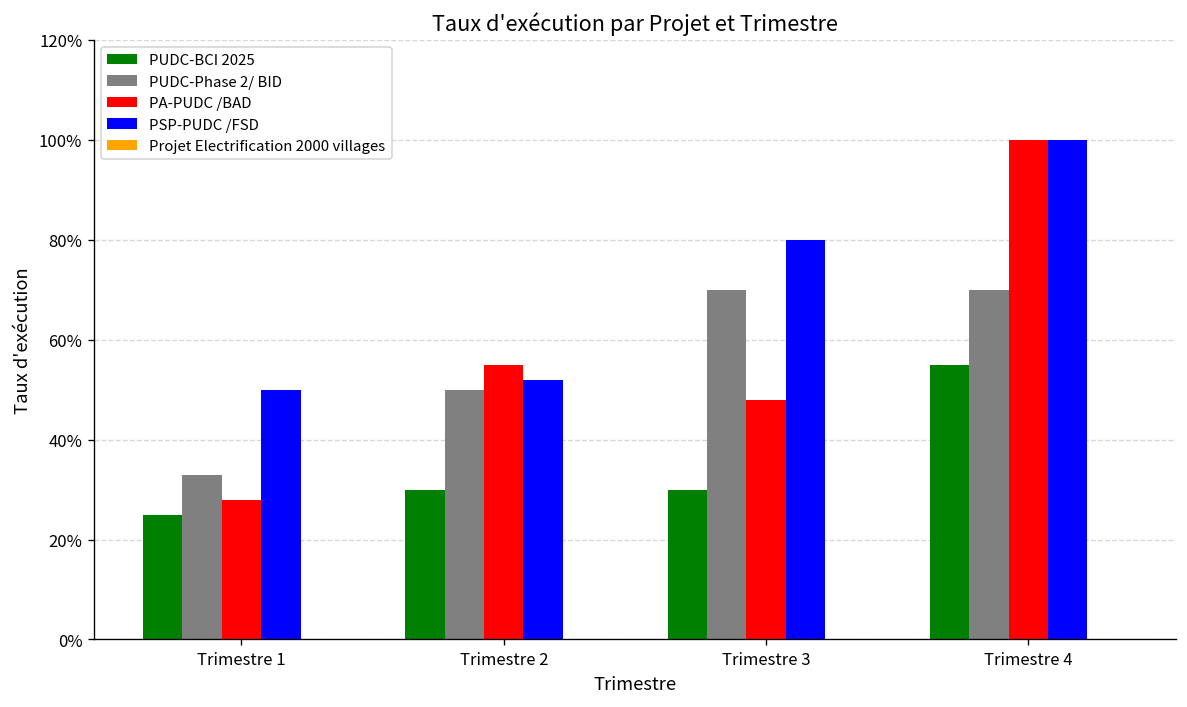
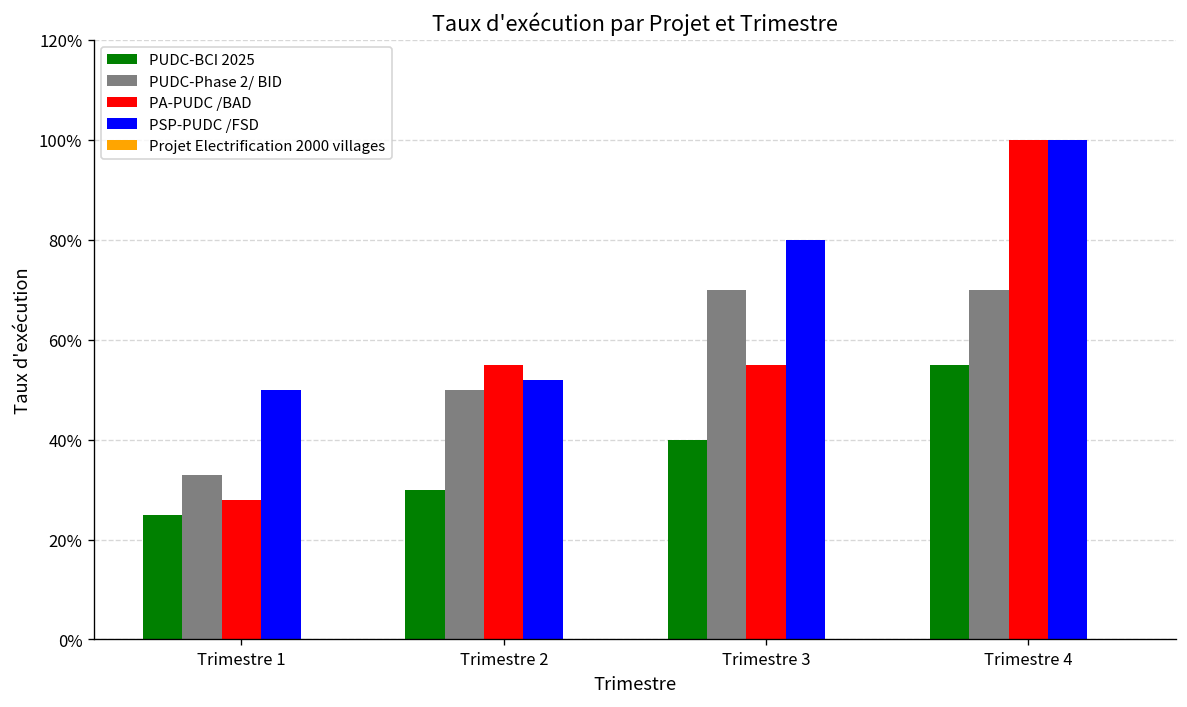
  {
    "PUDC-BCI 2025": {
      "Trimestre 1": "25%",
      "Trimestre 2": "30%",
-     "Trimestre 3": "30%",
+     "Trimestre 3": "40%",
      "Trimestre 4": "55%"
    },
    "PUDC-Phase 2/ BID": {
      "Trimestre 1": "33%",
      "Trimestre 2": "50%",
      "Trimestre 3": "70%",
      "Trimestre 4": "70%"
    },
    "PA-PUDC /BAD": {
      "Trimestre 1": "28%",
      "Trimestre 2": "55%",
-     "Trimestre 3": "48%",
+     "Trimestre 3": "55%",
      "Trimestre 4": "100%"
    },
    "PSP-PUDC /FSD": {
      "Trimestre 1": "50%",
      "Trimestre 2": "52%",
      "Trimestre 3": "80%",
      "Trimestre 4": "100%"
    },
    "Projet Electrification 2000 villages": {
      "Trimestre 1": "0%",
      "Trimestre 2": "0%",
      "Trimestre 3": "0%",
      "Trimestre 4": "0%"
    }
  }
